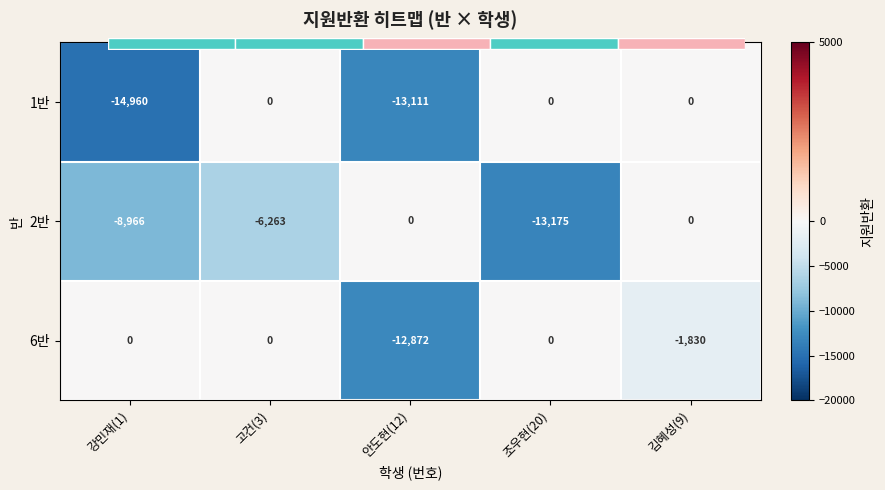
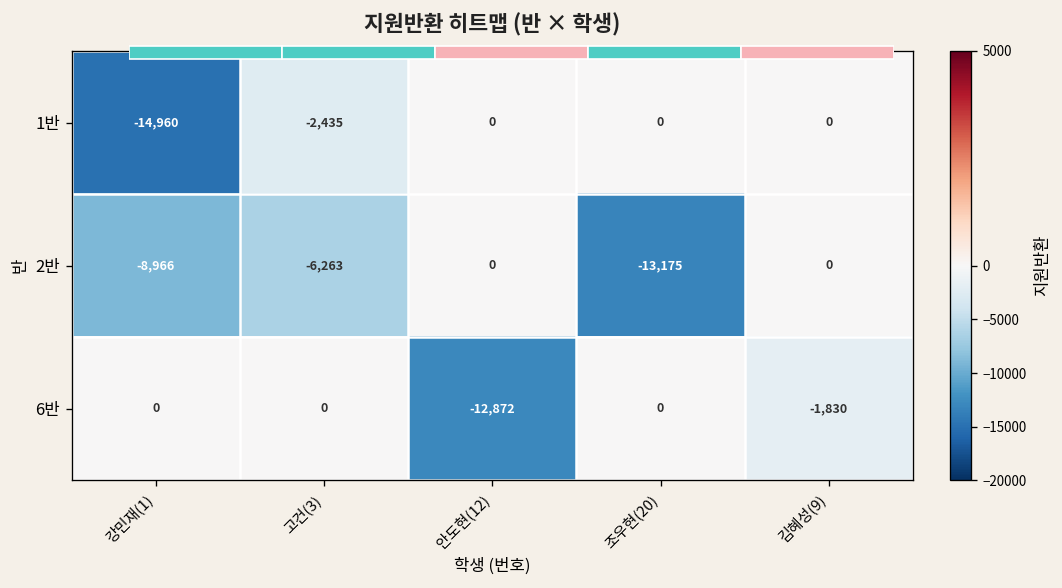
  {
    "지원반환 히트맵 (반 × 학생)": {
      "1반": {
        "강민재(1)": "-14,960",
-       "고건(3)": "0",
-       "안도현(12)": "-13,111",
+       "고건(3)": "-2,435",
+       "안도현(12)": "0",
        "조우현(20)": "0",
        "김혜성(9)": "0"
      },
      "2반": {
        "강민재(1)": "-8,966",
        "고건(3)": "-6,263",
        "안도현(12)": "0",
        "조우현(20)": "-13,175",
        "김혜성(9)": "0"
      },
      "6반": {
        "강민재(1)": "0",
        "고건(3)": "0",
        "안도현(12)": "-12,872",
        "조우현(20)": "0",
        "김혜성(9)": "-1,830"
      }
    }
  }
